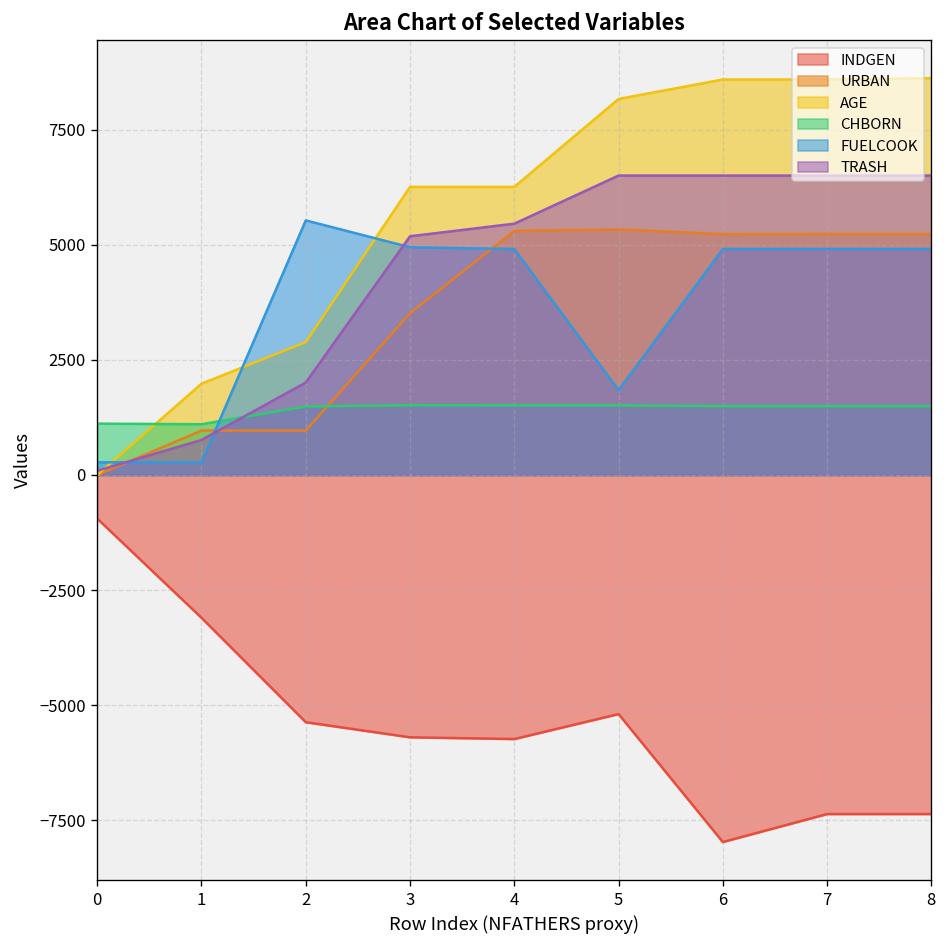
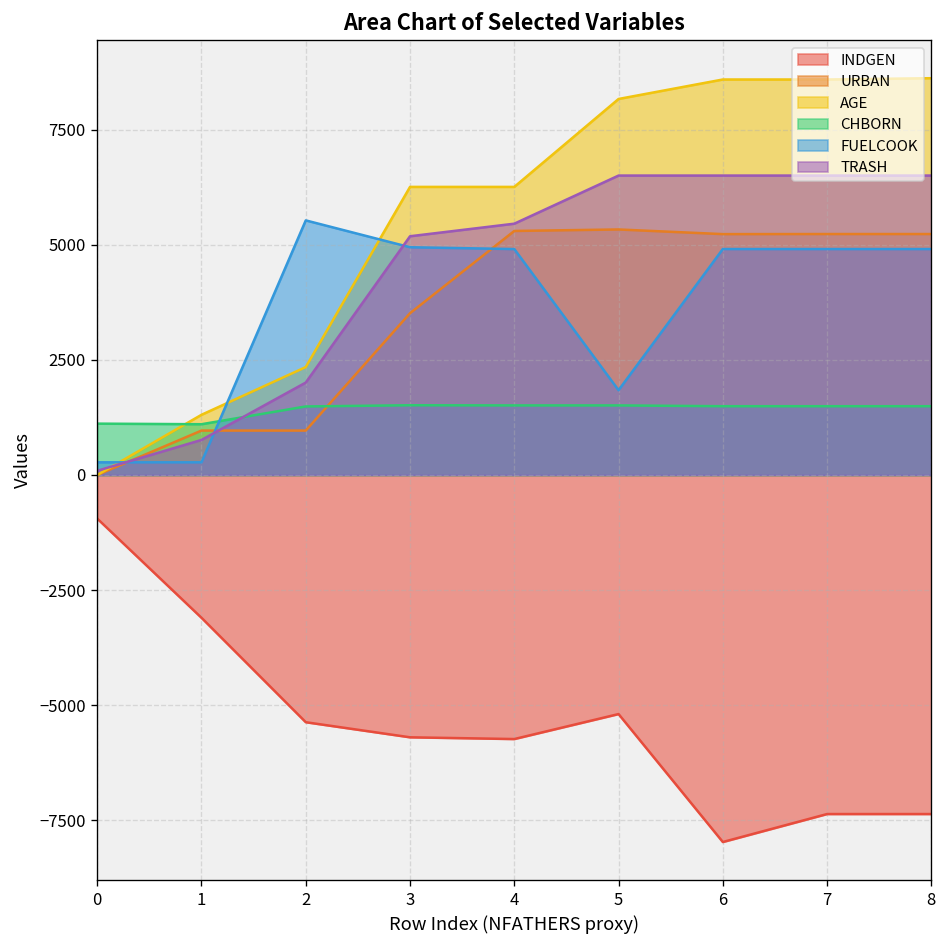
  {
    "AGE": {
-     "1": 2000,
-     "2": 2900,
+     "1": 1300,
+     "2": 2300,
      "3": 6300,
      "4": 6300,
      "5": 8200,
      "6": 8600,
      "8": 8600
    },
    "CHBORN": {
      "0": 1100,
      "1": 1100,
      "2": 1500,
      "3": 1500,
      "4": 1500,
      "5": 1500,
      "6": 1500,
      "7": 1500,
      "8": 1500
    },
    "FUELCOOK": {
      "0": 300,
      "1": 300,
      "2": 5500,
      "3": 4900,
      "4": 4900,
      "5": 1800,
      "6": 4900,
      "7": 4900,
      "8": 4900
    },
    "TRASH": {
      "0": 100,
      "1": 800,
      "2": 2000,
      "3": 5200,
      "4": 5500,
      "5": 6500,
      "6": 6500,
      "8": 6500
    }
  }
